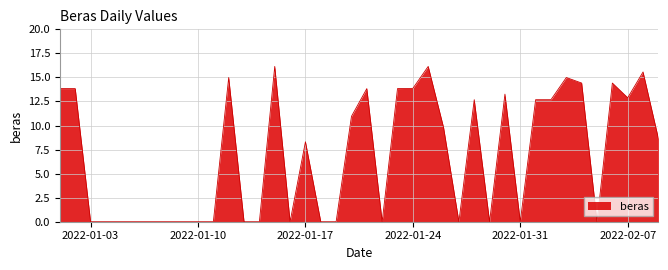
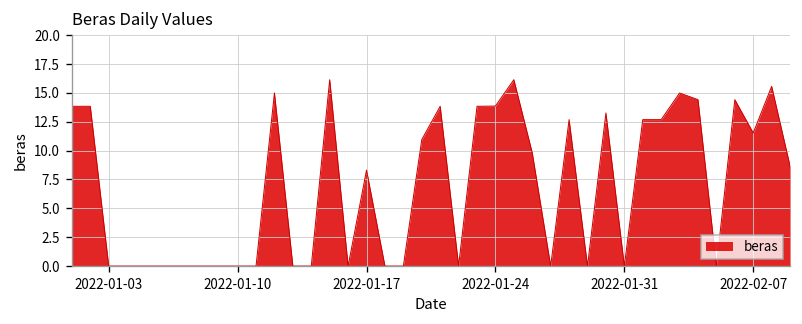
  {
    "2022-01-03": 0,
    "2022-01-10": 0,
    "2022-01-17": 8,
    "2022-01-24": 14,
    "2022-01-31": 0,
-   "2022-02-07": 13
+   "2022-02-07": 12
  }
